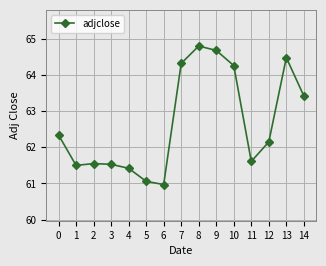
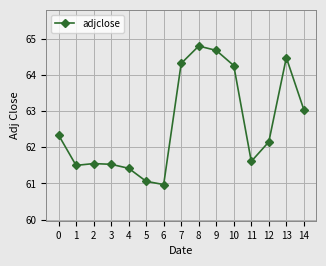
  {
    "0": 62.3,
    "1": 61.5,
    "2": 61.6,
    "3": 61.5,
    "4": 61.4,
    "5": 61.1,
    "6": 61.0,
    "7": 64.3,
    "8": 64.8,
    "9": 64.7,
    "10": 64.3,
    "11": 61.6,
    "12": 62.2,
    "13": 64.5,
-   "14": 63.4
+   "14": 63.0
  }
